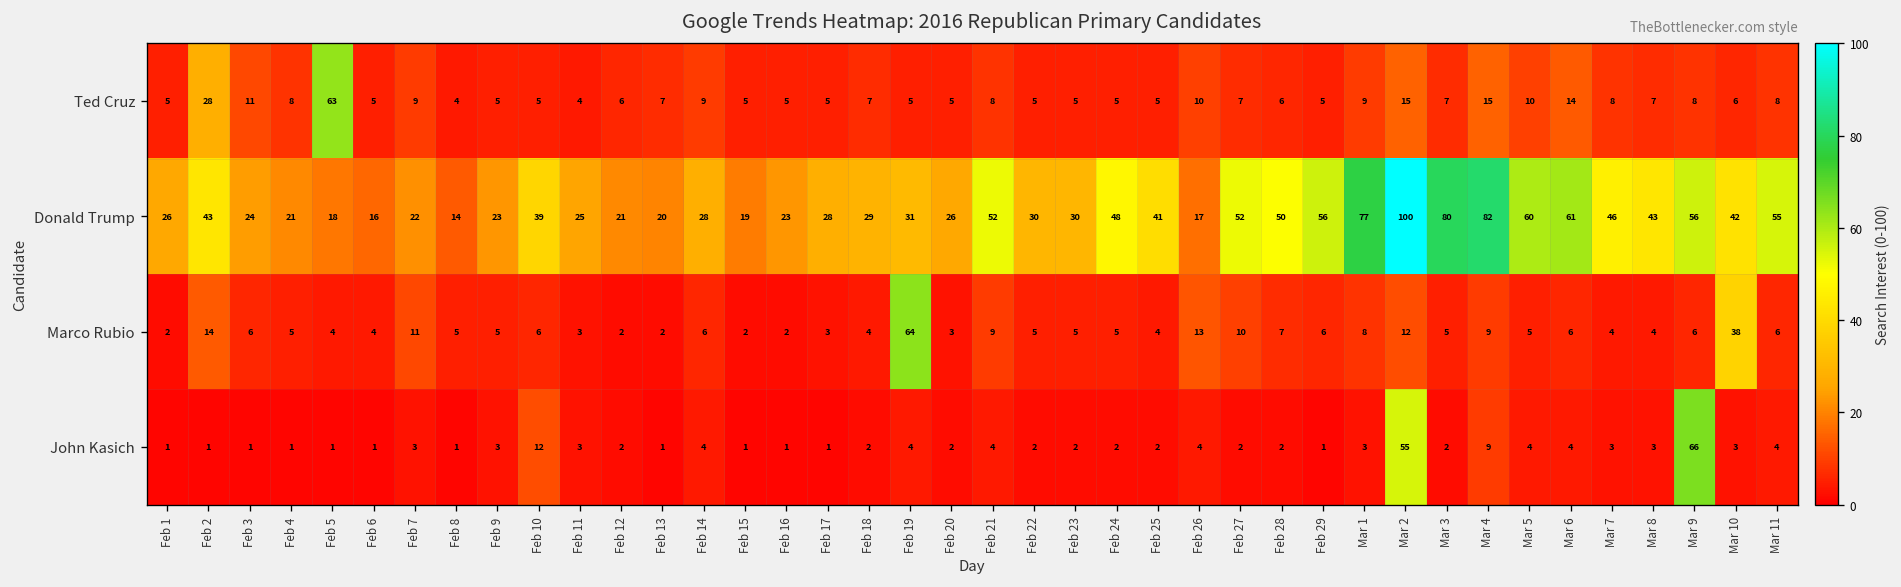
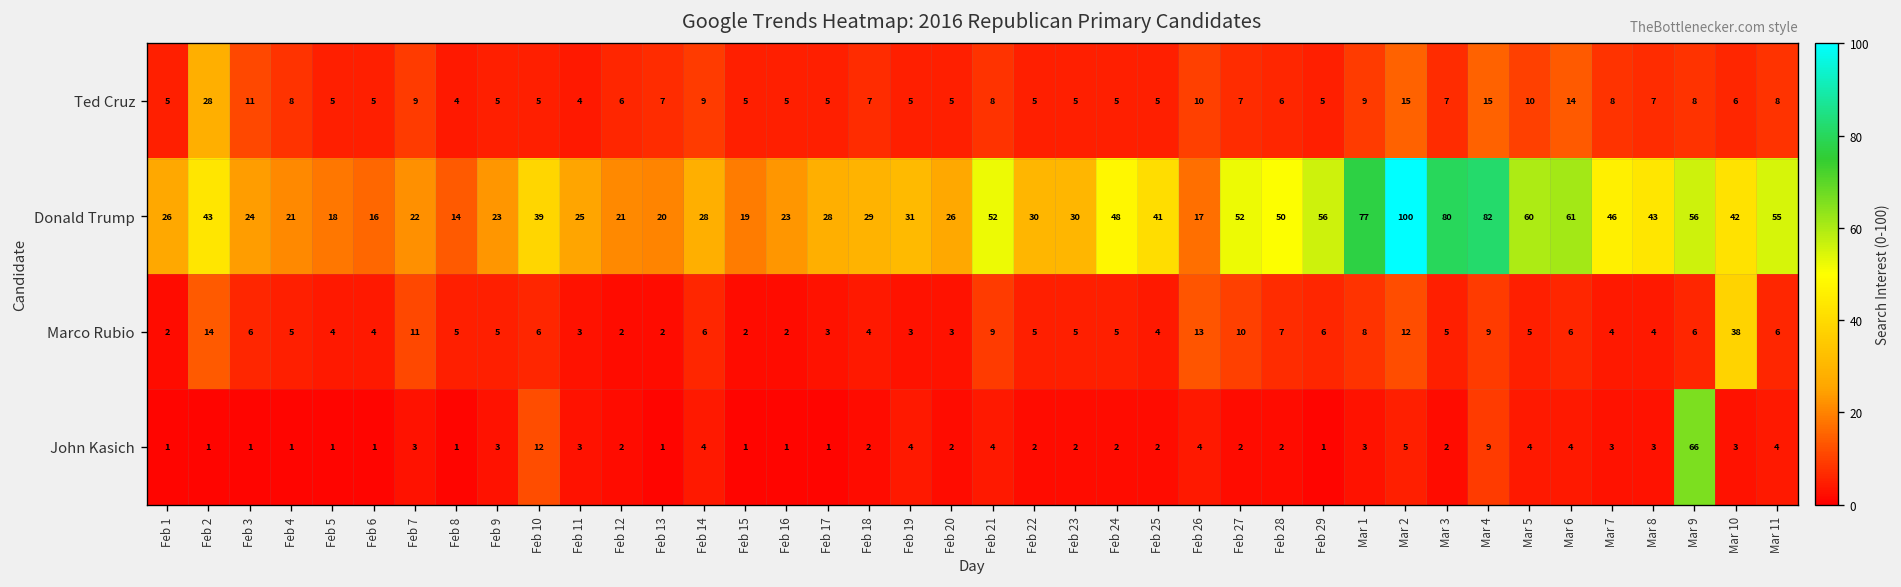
  {
    "Ted Cruz": {
      "Feb 1": 5,
      "Feb 2": 28,
      "Feb 3": 11,
      "Feb 4": 8,
-     "Feb 5": 63,
+     "Feb 5": 5,
      "Feb 6": 5,
      "Feb 7": 9,
      "Feb 8": 4,
      "Feb 9": 5,
      "Feb 10": 5,
      "Feb 11": 4,
      "Feb 12": 6,
      "Feb 13": 7,
      "Feb 14": 9,
      "Feb 15": 5,
      "Feb 16": 5,
      "Feb 17": 5,
      "Feb 18": 7,
      "Feb 19": 5,
      "Feb 20": 5,
      "Feb 21": 8,
      "Feb 22": 5,
      "Feb 23": 5,
      "Feb 24": 5,
      "Feb 25": 5,
      "Feb 26": 10,
      "Feb 27": 7,
      "Feb 28": 6,
      "Feb 29": 5,
      "Mar 1": 9,
      "Mar 2": 15,
      "Mar 3": 7,
      "Mar 4": 15,
      "Mar 5": 10,
      "Mar 6": 14,
      "Mar 7": 8,
      "Mar 8": 7,
      "Mar 9": 8,
      "Mar 10": 6,
      "Mar 11": 8
    },
    "Donald Trump": {
      "Feb 1": 26,
      "Feb 2": 43,
      "Feb 3": 24,
      "Feb 4": 21,
      "Feb 5": 18,
      "Feb 6": 16,
      "Feb 7": 22,
      "Feb 8": 14,
      "Feb 9": 23,
      "Feb 10": 39,
      "Feb 11": 25,
      "Feb 12": 21,
      "Feb 13": 20,
      "Feb 14": 28,
      "Feb 15": 19,
      "Feb 16": 23,
      "Feb 17": 28,
      "Feb 18": 29,
      "Feb 19": 31,
      "Feb 20": 26,
      "Feb 21": 52,
      "Feb 22": 30,
      "Feb 23": 30,
      "Feb 24": 48,
      "Feb 25": 41,
      "Feb 26": 17,
      "Feb 27": 52,
      "Feb 28": 50,
      "Feb 29": 56,
      "Mar 1": 77,
      "Mar 2": 100,
      "Mar 3": 80,
      "Mar 4": 82,
      "Mar 5": 60,
      "Mar 6": 61,
      "Mar 7": 46,
      "Mar 8": 43,
      "Mar 9": 56,
      "Mar 10": 42,
      "Mar 11": 55
    },
    "Marco Rubio": {
      "Feb 1": 2,
      "Feb 2": 14,
      "Feb 3": 6,
      "Feb 4": 5,
      "Feb 5": 4,
      "Feb 6": 4,
      "Feb 7": 11,
      "Feb 8": 5,
      "Feb 9": 5,
      "Feb 10": 6,
      "Feb 11": 3,
      "Feb 12": 2,
      "Feb 13": 2,
      "Feb 14": 6,
      "Feb 15": 2,
      "Feb 16": 2,
      "Feb 17": 3,
      "Feb 18": 4,
-     "Feb 19": 64,
+     "Feb 19": 3,
      "Feb 20": 3,
      "Feb 21": 9,
      "Feb 22": 5,
      "Feb 23": 5,
      "Feb 24": 5,
      "Feb 25": 4,
      "Feb 26": 13,
      "Feb 27": 10,
      "Feb 28": 7,
      "Feb 29": 6,
      "Mar 1": 8,
      "Mar 2": 12,
      "Mar 3": 5,
      "Mar 4": 9,
      "Mar 5": 5,
      "Mar 6": 6,
      "Mar 7": 4,
      "Mar 8": 4,
      "Mar 9": 6,
      "Mar 10": 38,
      "Mar 11": 6
    },
    "John Kasich": {
      "Feb 1": 1,
      "Feb 2": 1,
      "Feb 3": 1,
      "Feb 4": 1,
      "Feb 5": 1,
      "Feb 6": 1,
      "Feb 7": 3,
      "Feb 8": 1,
      "Feb 9": 3,
      "Feb 10": 12,
      "Feb 11": 3,
      "Feb 12": 2,
      "Feb 13": 1,
      "Feb 14": 4,
      "Feb 15": 1,
      "Feb 16": 1,
      "Feb 17": 1,
      "Feb 18": 2,
      "Feb 19": 4,
      "Feb 20": 2,
      "Feb 21": 4,
      "Feb 22": 2,
      "Feb 23": 2,
      "Feb 24": 2,
      "Feb 25": 2,
      "Feb 26": 4,
      "Feb 27": 2,
      "Feb 28": 2,
      "Feb 29": 1,
      "Mar 1": 3,
-     "Mar 2": 55,
+     "Mar 2": 5,
      "Mar 3": 2,
      "Mar 4": 9,
      "Mar 5": 4,
      "Mar 6": 4,
      "Mar 7": 3,
      "Mar 8": 3,
      "Mar 9": 66,
      "Mar 10": 3,
      "Mar 11": 4
    }
  }
